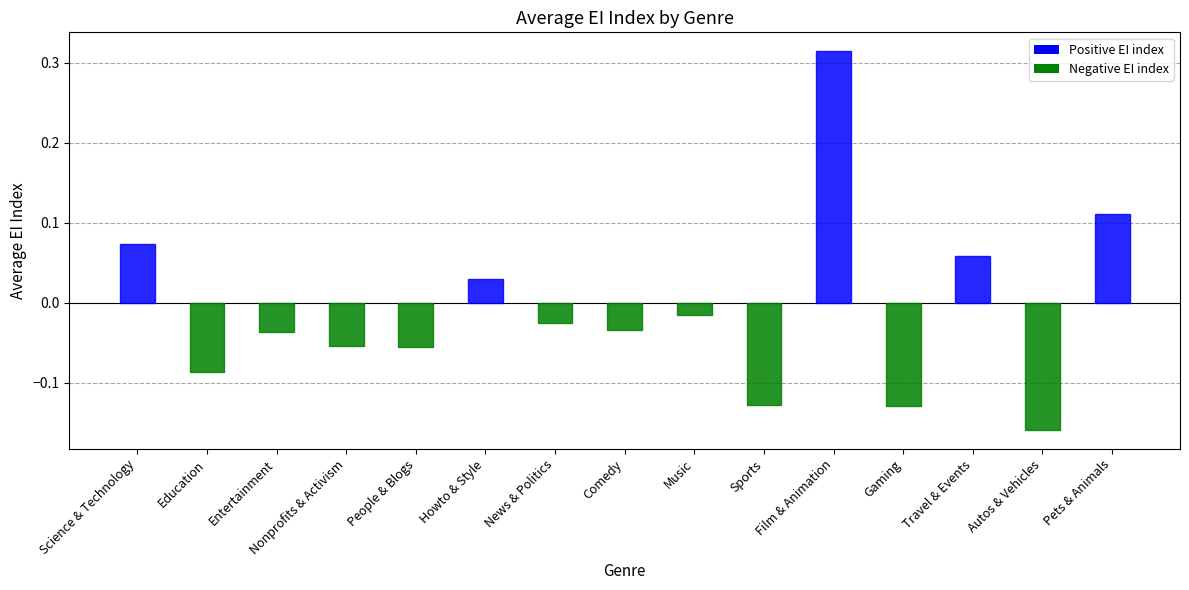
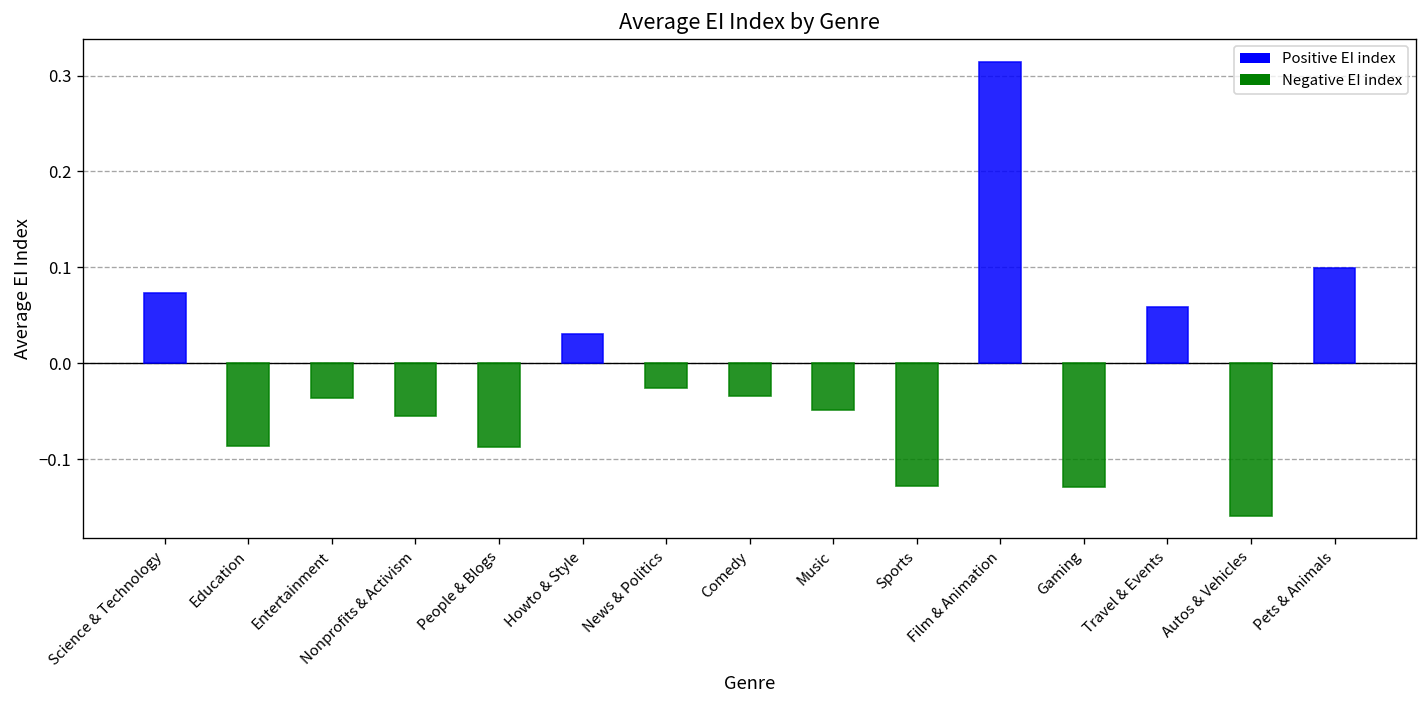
  {
    "Science & Technology": 0.07,
    "Education": -0.09,
    "Entertainment": -0.04,
    "Nonprofits & Activism": -0.05,
-   "People & Blogs": -0.06,
+   "People & Blogs": -0.09,
    "Howto & Style": 0.03,
    "News & Politics": -0.03,
    "Comedy": -0.03,
-   "Music": -0.01,
+   "Music": -0.05,
    "Sports": -0.13,
    "Film & Animation": 0.31,
    "Gaming": -0.13,
    "Travel & Events": 0.06,
    "Autos & Vehicles": -0.16,
-   "Pets & Animals": 0.11
+   "Pets & Animals": 0.10
  }
